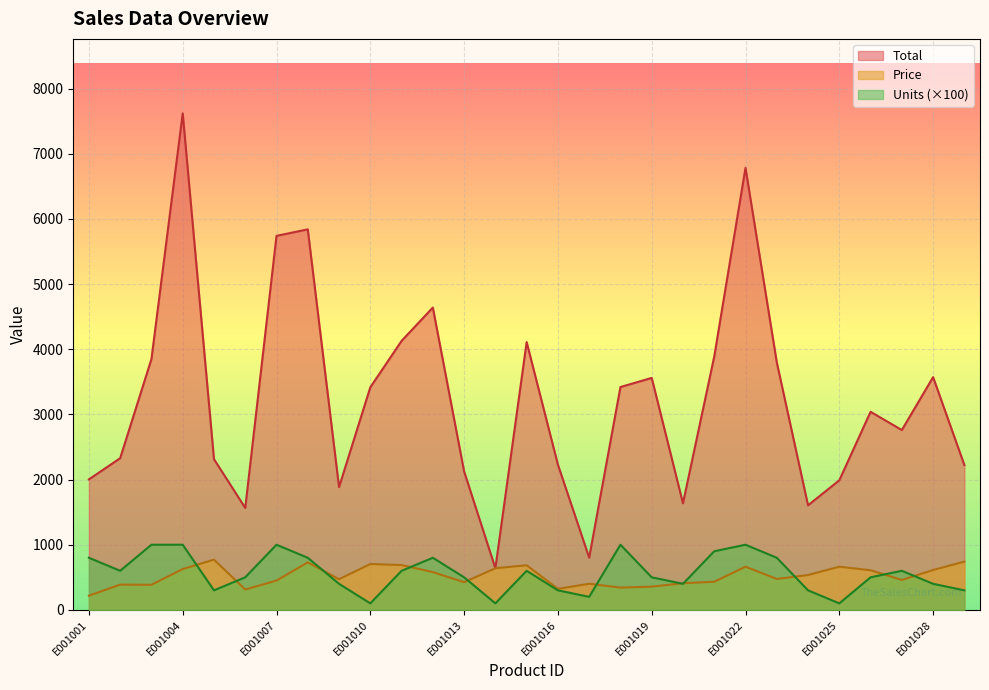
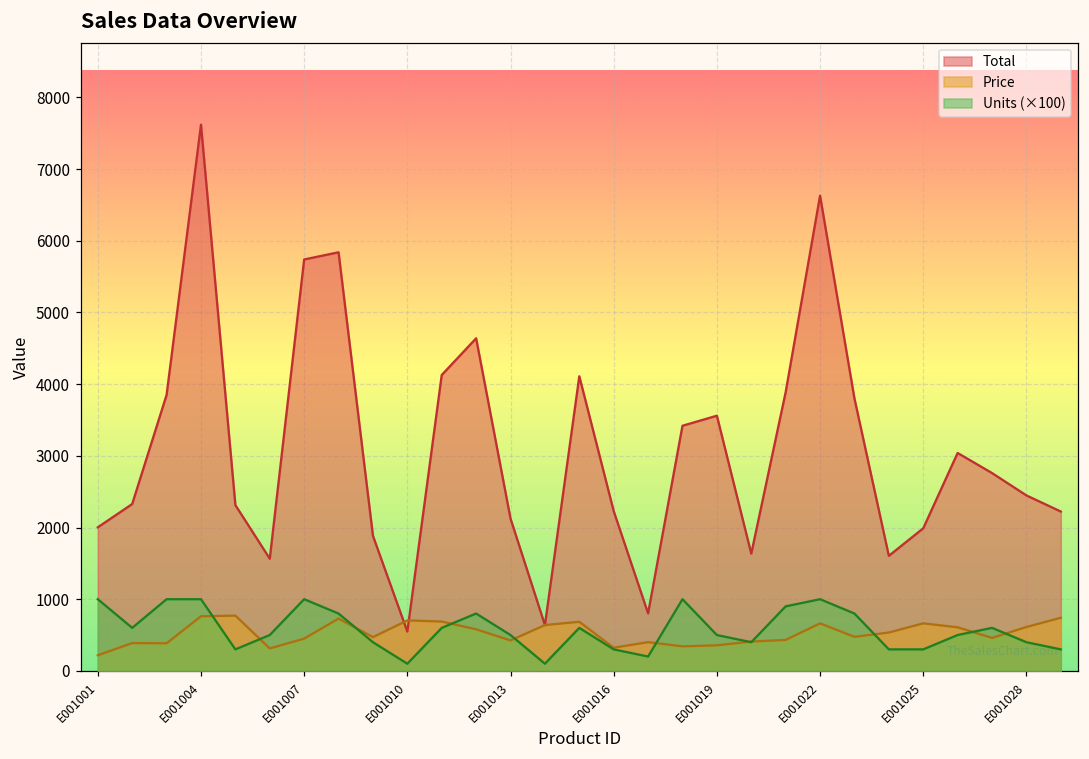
  {
    "Total": {
      "E001001": 2000,
      "E001004": 7600,
      "E001007": 5700,
-     "E001010": 3400,
+     "E001010": 500,
      "E001013": 2100,
      "E001016": 2200,
      "E001019": 3600,
-     "E001022": 6800,
+     "E001022": 6600,
      "E001025": 2000,
-     "E001028": 3600
+     "E001028": 2400
    },
    "Price": {
      "E001001": 200,
-     "E001004": 600,
+     "E001004": 800,
      "E001007": 500,
      "E001010": 700,
      "E001013": 400,
      "E001019": 400,
      "E001022": 700,
      "E001025": 700,
      "E001028": 600
    },
    "Units (×100)": {
-     "E001001": 800,
+     "E001001": 1000,
      "E001004": 1000,
      "E001007": 1000,
      "E001010": 100,
      "E001013": 500,
      "E001019": 500,
      "E001022": 1000,
-     "E001025": 100,
+     "E001025": 300,
      "E001028": 400
    }
  }
